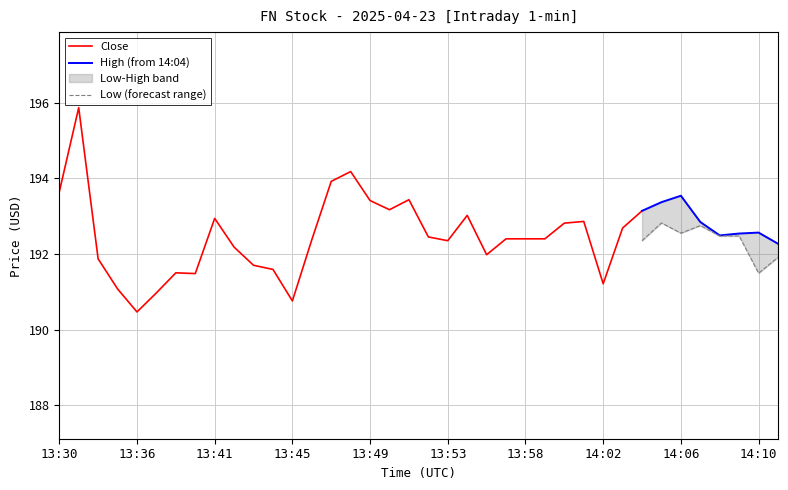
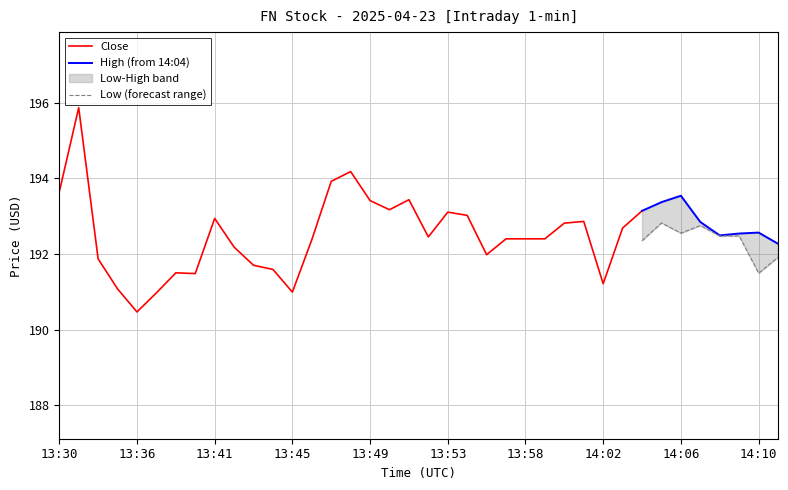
  {
    "Close": {
      "13:30": 193.6,
      "13:36": 190.5,
      "13:41": 192.9,
-     "13:45": 190.8,
+     "13:45": 191.0,
      "13:49": 193.4,
-     "13:53": 192.4,
+     "13:53": 193.1,
      "13:58": 192.4,
      "14:02": 191.2
    }
  }
